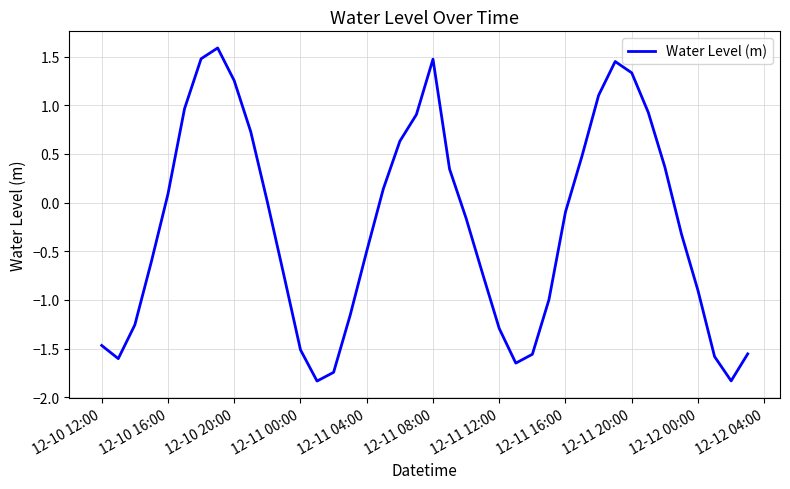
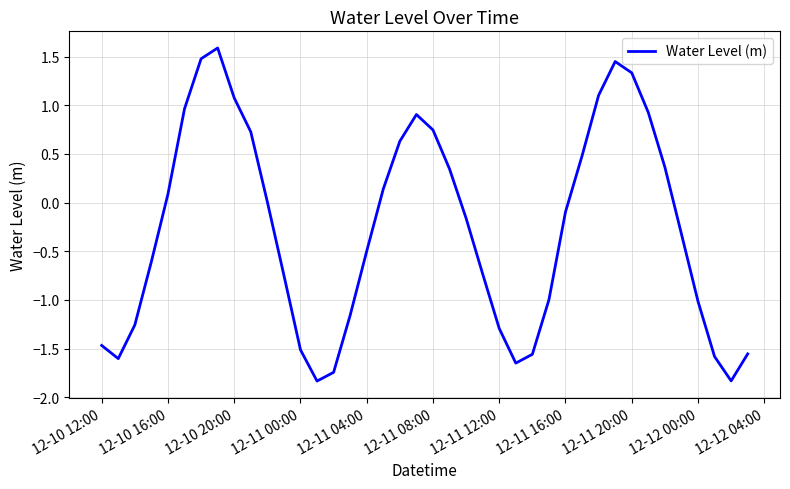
  {
    "12-10 12:00": -1.5,
    "12-10 16:00": 0.1,
-   "12-10 20:00": 1.3,
+   "12-10 20:00": 1.1,
    "12-11 00:00": -1.5,
    "12-11 04:00": -0.5,
-   "12-11 08:00": 1.5,
+   "12-11 08:00": 0.7,
    "12-11 12:00": -1.3,
    "12-11 16:00": -0.1,
    "12-11 20:00": 1.3,
-   "12-12 00:00": -0.9
+   "12-12 00:00": -1.0
  }
